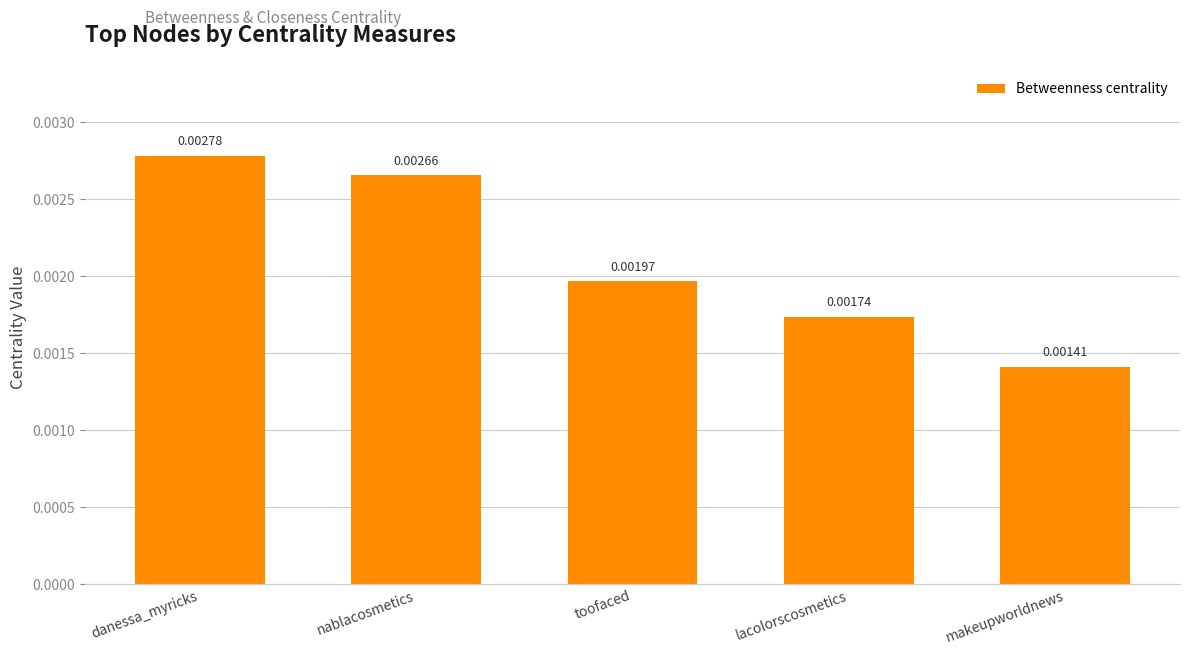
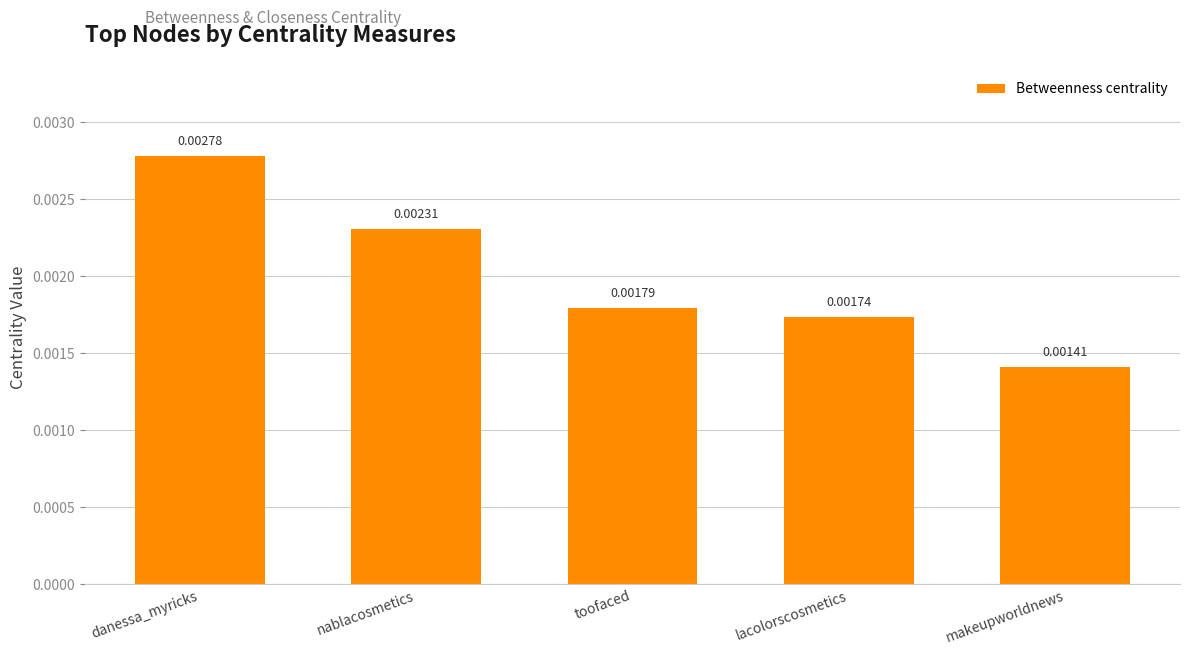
  {
    "danessa_myricks": 0.00278,
-   "nablacosmetics": 0.00266,
-   "toofaced": 0.00197,
+   "nablacosmetics": 0.00231,
+   "toofaced": 0.00179,
    "lacolorscosmetics": 0.00174,
    "makeupworldnews": 0.00141
  }
